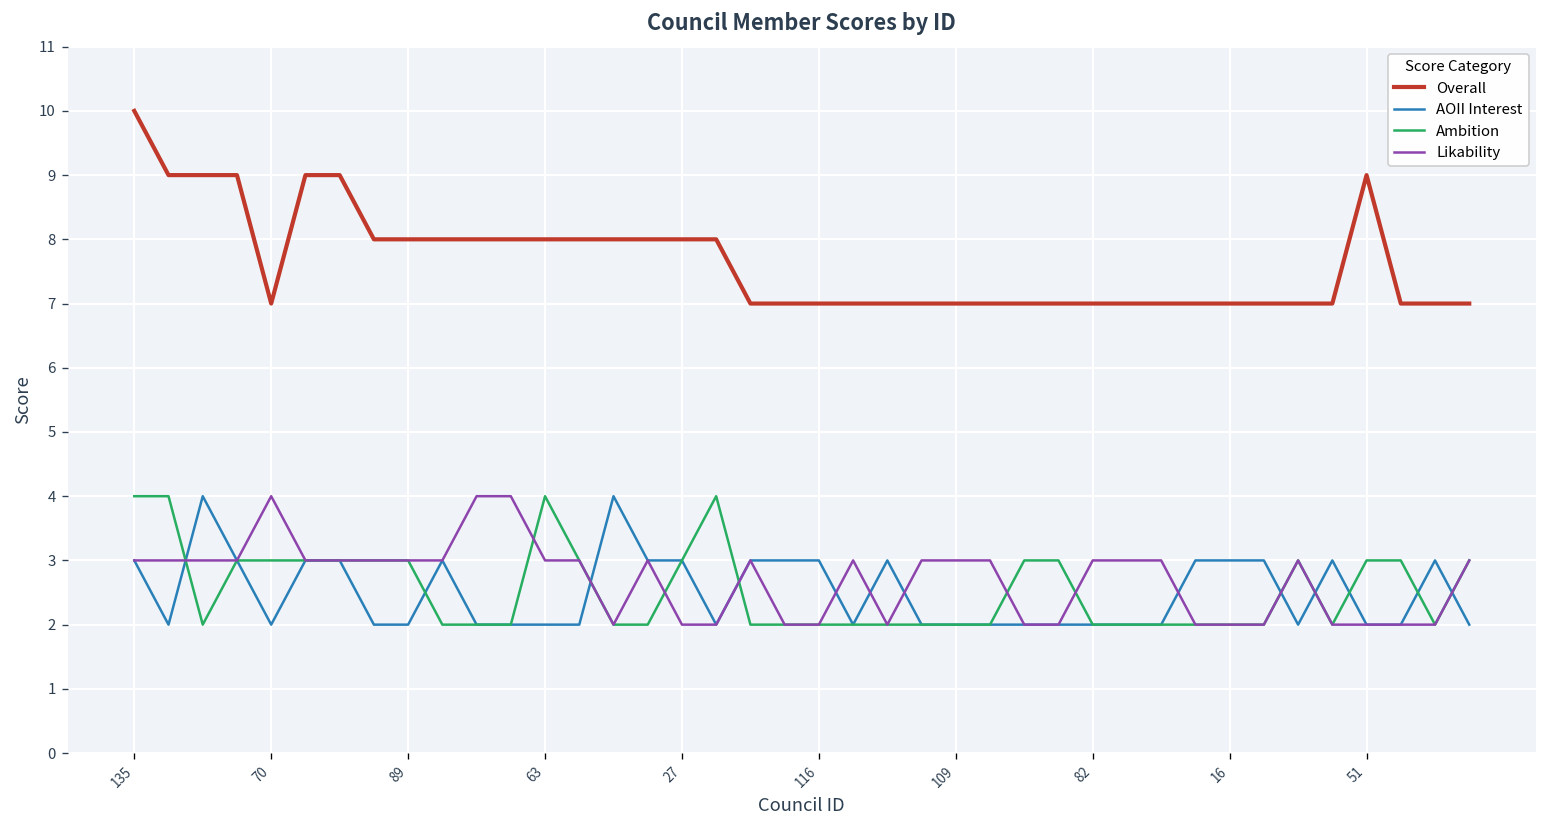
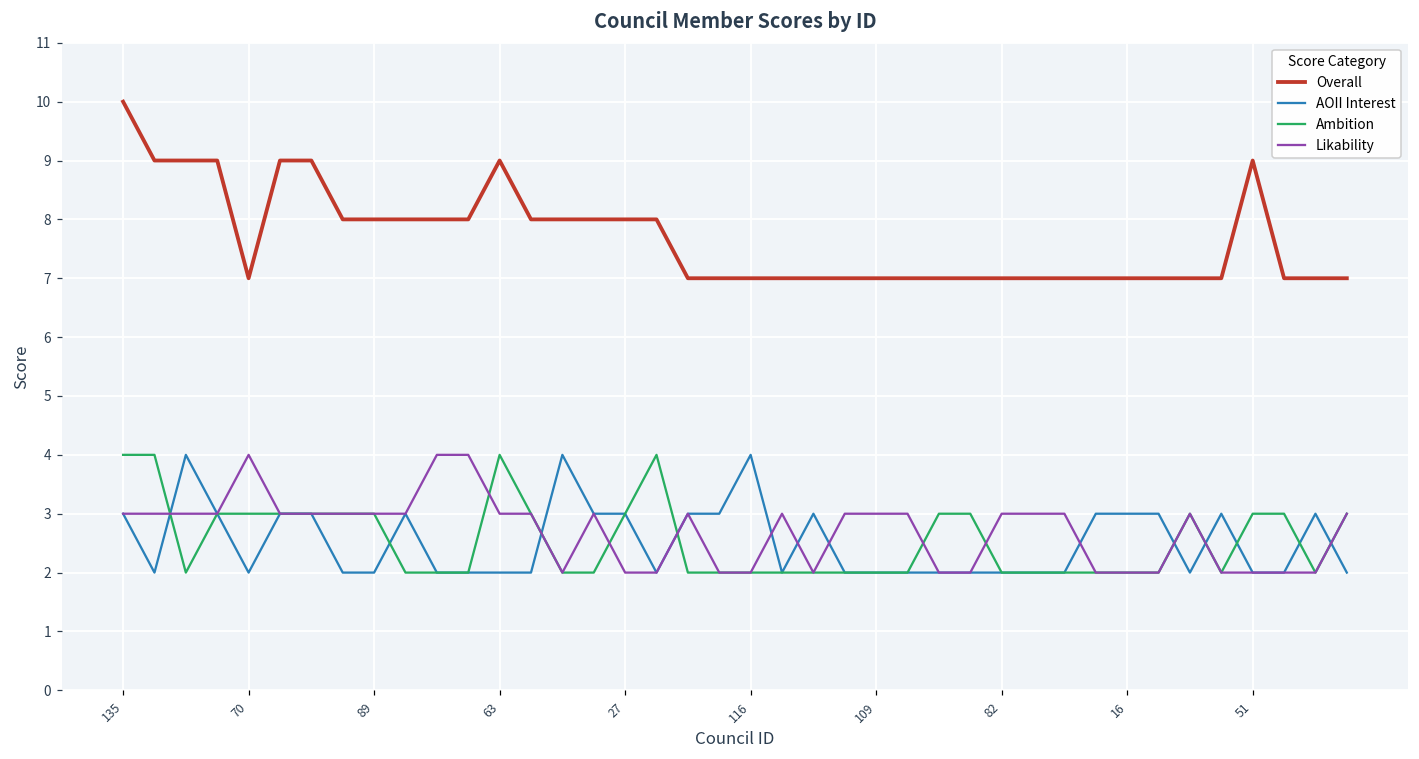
  {
    "Overall": {
      "135": 10,
      "70": 7,
      "89": 8,
-     "63": 8,
+     "63": 9,
      "116": 7,
      "109": 7,
      "82": 7,
      "16": 7,
      "51": 9
    },
    "AOII Interest": {
      "70": 2,
      "89": 2,
      "63": 2,
-     "116": 3,
+     "116": 4,
      "16": 3
    },
    "Ambition": {
      "135": 4,
      "70": 3,
      "63": 4,
      "51": 3
    },
    "Likability": {
      "70": 4,
      "63": 3,
      "109": 3,
      "82": 3
    }
  }
